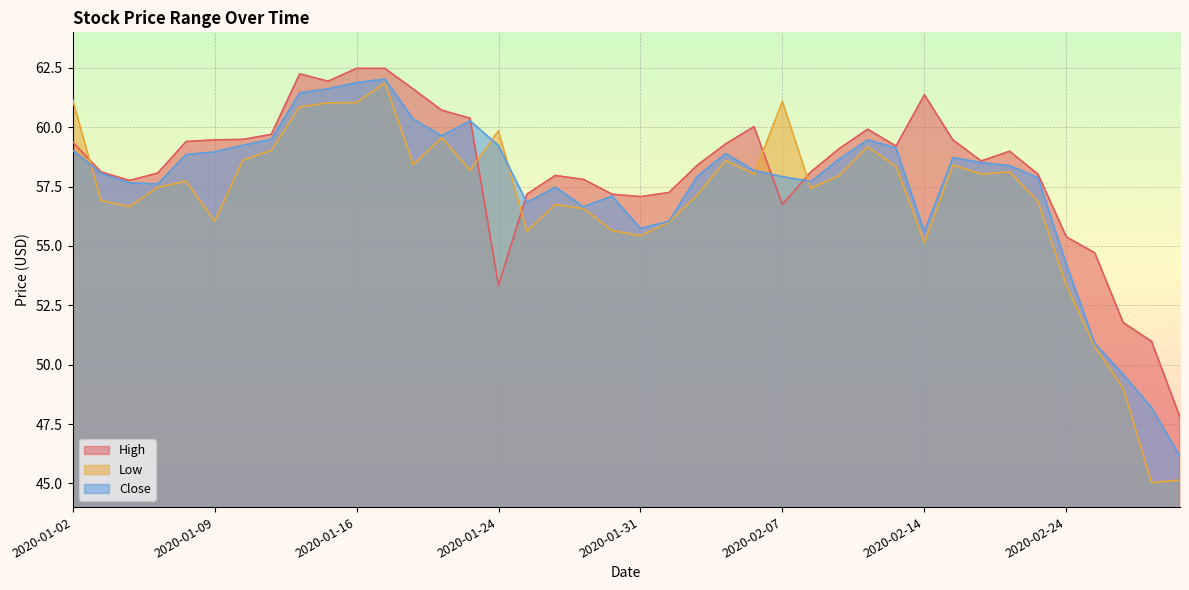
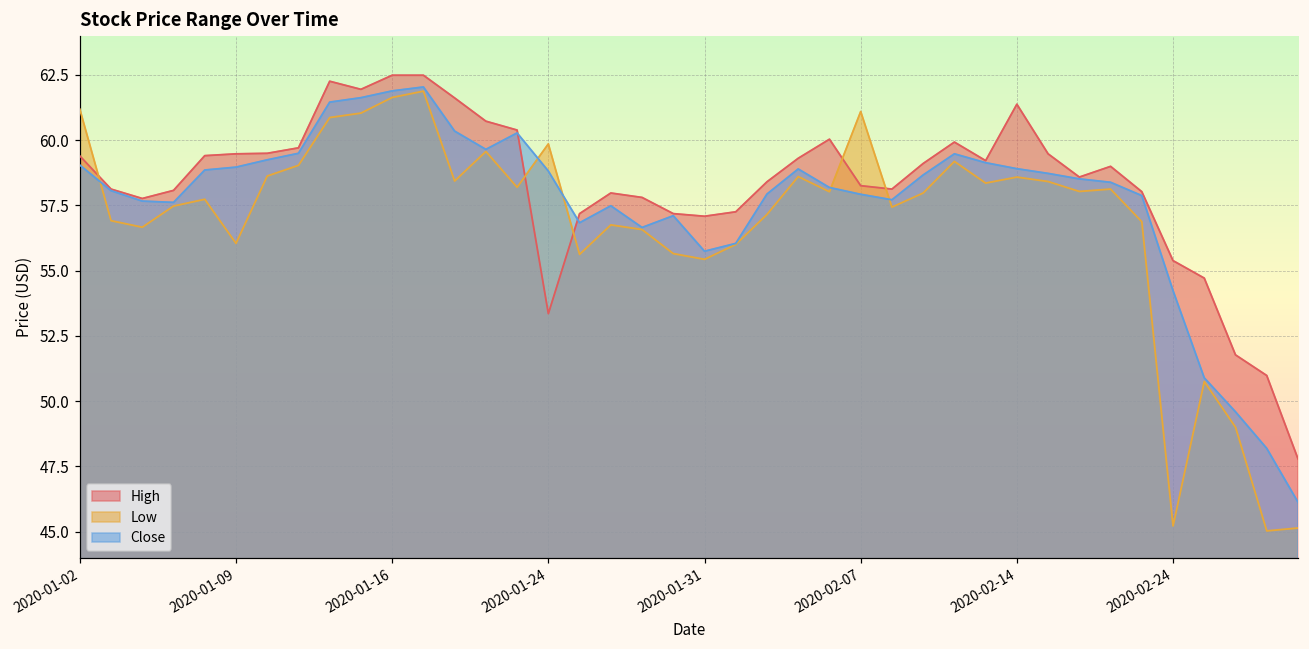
  {
    "High": {
      "2020-01-02": 59.4,
      "2020-01-09": 59.5,
      "2020-01-16": 62.5,
      "2020-01-24": 53.4,
      "2020-01-31": 57.1,
-     "2020-02-07": 56.8,
+     "2020-02-07": 58.3,
      "2020-02-14": 61.4,
      "2020-02-24": 55.4
    },
    "Low": {
      "2020-01-02": 61.2,
      "2020-01-09": 56.0,
-     "2020-01-16": 61.0,
+     "2020-01-16": 61.6,
      "2020-01-24": 59.9,
      "2020-01-31": 55.4,
      "2020-02-07": 61.1,
-     "2020-02-14": 55.1,
-     "2020-02-24": 53.3
+     "2020-02-14": 58.6,
+     "2020-02-24": 45.2
    },
    "Close": {
      "2020-01-02": 59.0,
      "2020-01-09": 59.0,
      "2020-01-16": 61.9,
-     "2020-01-24": 59.2,
+     "2020-01-24": 58.8,
      "2020-01-31": 55.7,
      "2020-02-07": 57.9,
-     "2020-02-14": 55.6,
+     "2020-02-14": 58.9,
      "2020-02-24": 54.2
    }
  }
